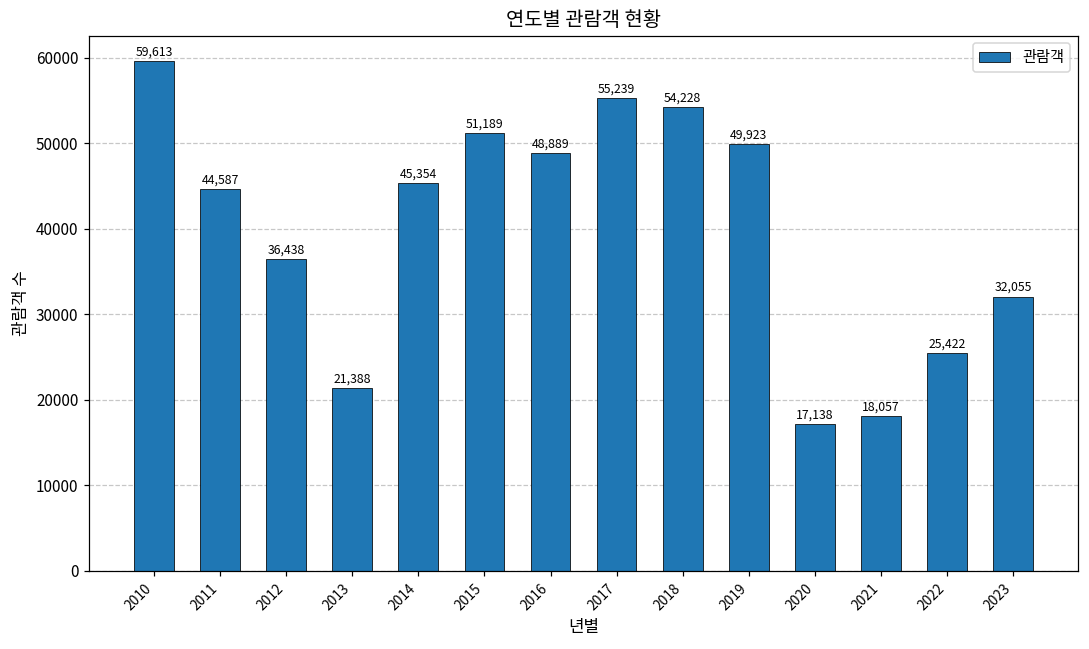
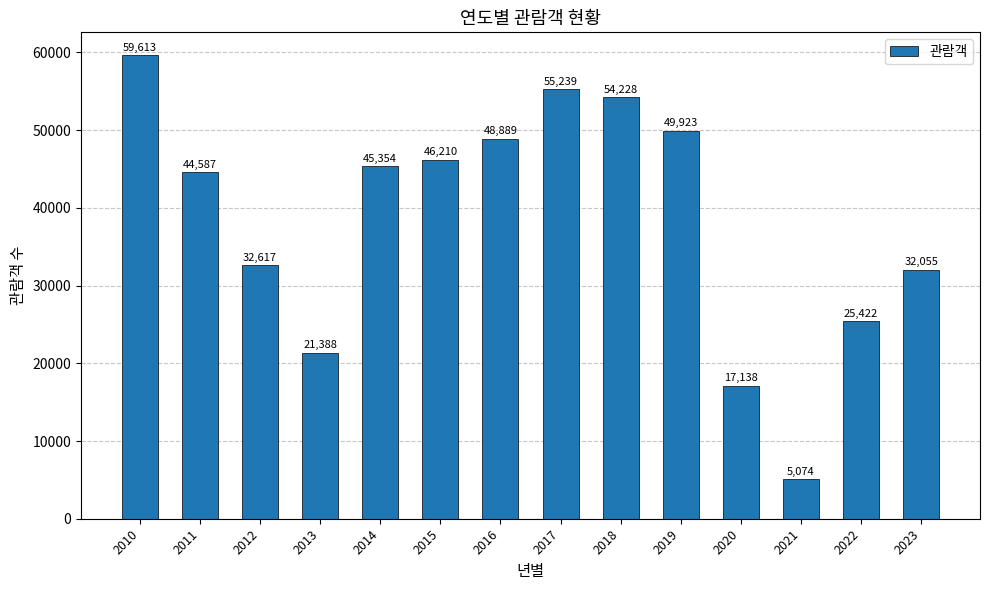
  {
    "2010": "59,613",
    "2011": "44,587",
-   "2012": "36,438",
+   "2012": "32,617",
    "2013": "21,388",
    "2014": "45,354",
-   "2015": "51,189",
+   "2015": "46,210",
    "2016": "48,889",
    "2017": "55,239",
    "2018": "54,228",
    "2019": "49,923",
    "2020": "17,138",
-   "2021": "18,057",
+   "2021": "5,074",
    "2022": "25,422",
    "2023": "32,055"
  }
